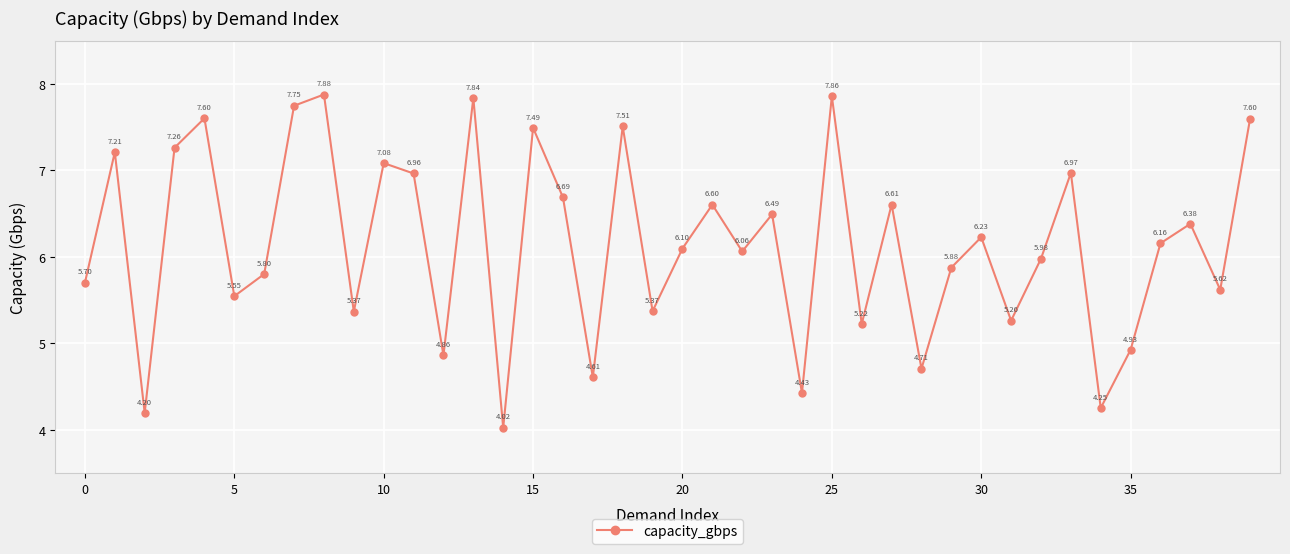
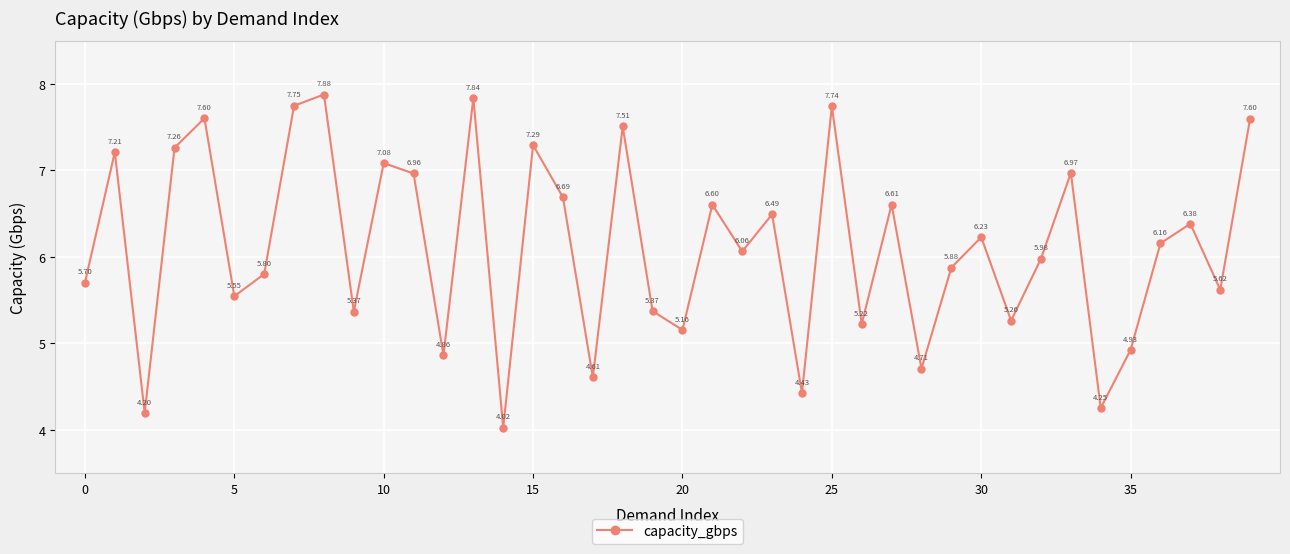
  {
    "0": 5.70,
    "5": 5.55,
    "10": 7.08,
-   "15": 7.49,
-   "20": 6.10,
-   "25": 7.86,
+   "15": 7.29,
+   "20": 5.16,
+   "25": 7.74,
    "30": 6.23,
    "35": 4.93
  }
